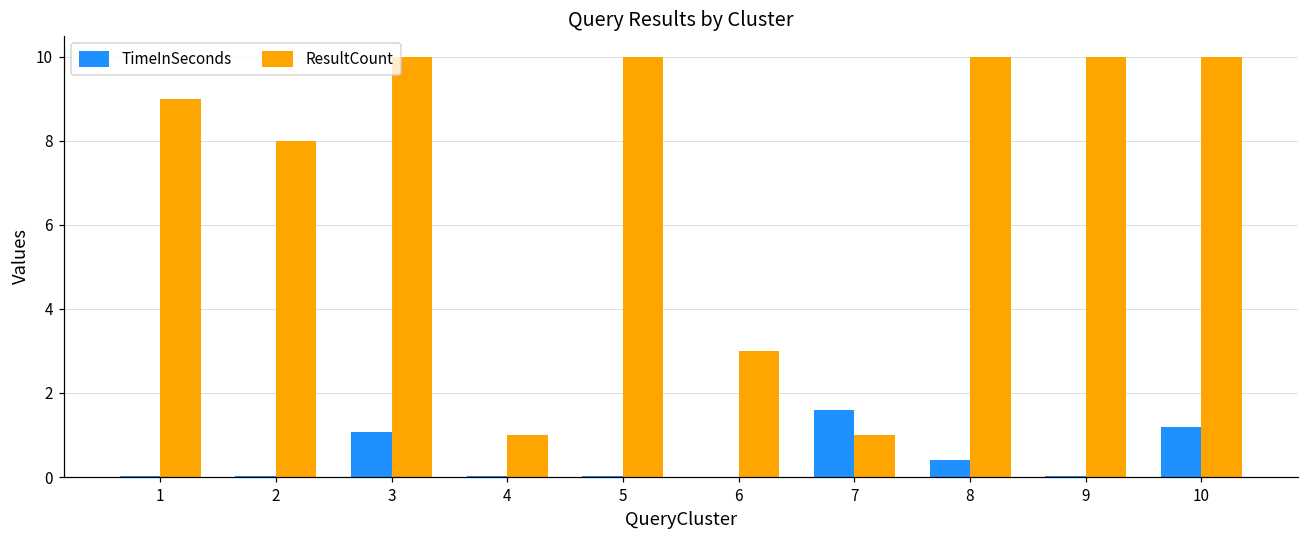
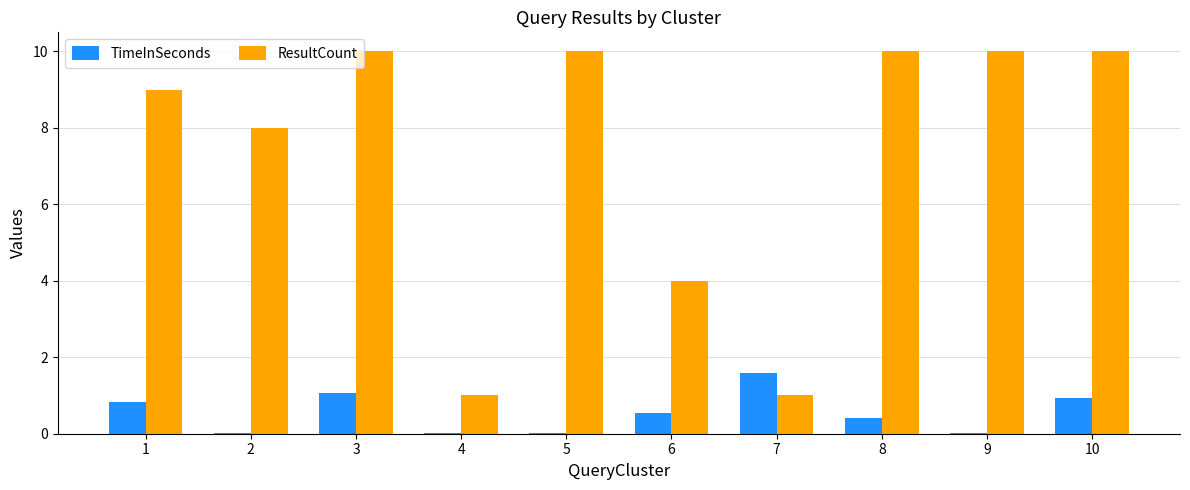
  {
    "TimeInSeconds": {
-     "1": 0.0,
+     "1": 0.8,
      "3": 1.1,
-     "6": 0.0,
+     "6": 0.6,
      "7": 1.6,
      "8": 0.4,
-     "10": 1.2
+     "10": 0.9
    },
    "ResultCount": {
      "1": 9,
      "2": 8,
      "3": 10,
      "4": 1,
      "5": 10,
-     "6": 3,
+     "6": 4,
      "7": 1,
      "8": 10,
      "9": 10,
      "10": 10
    }
  }
